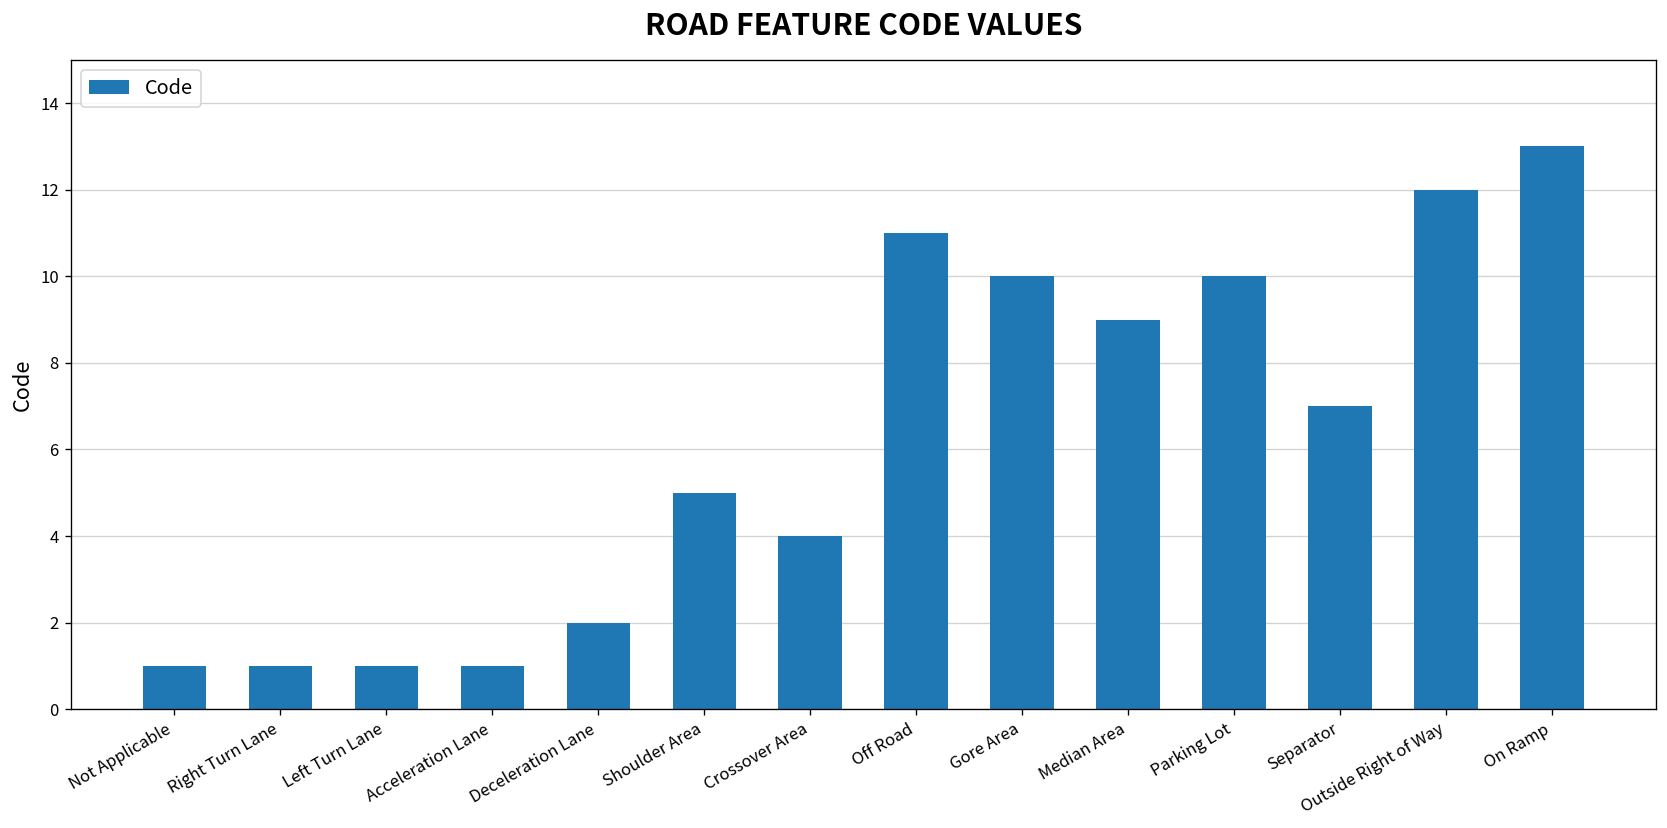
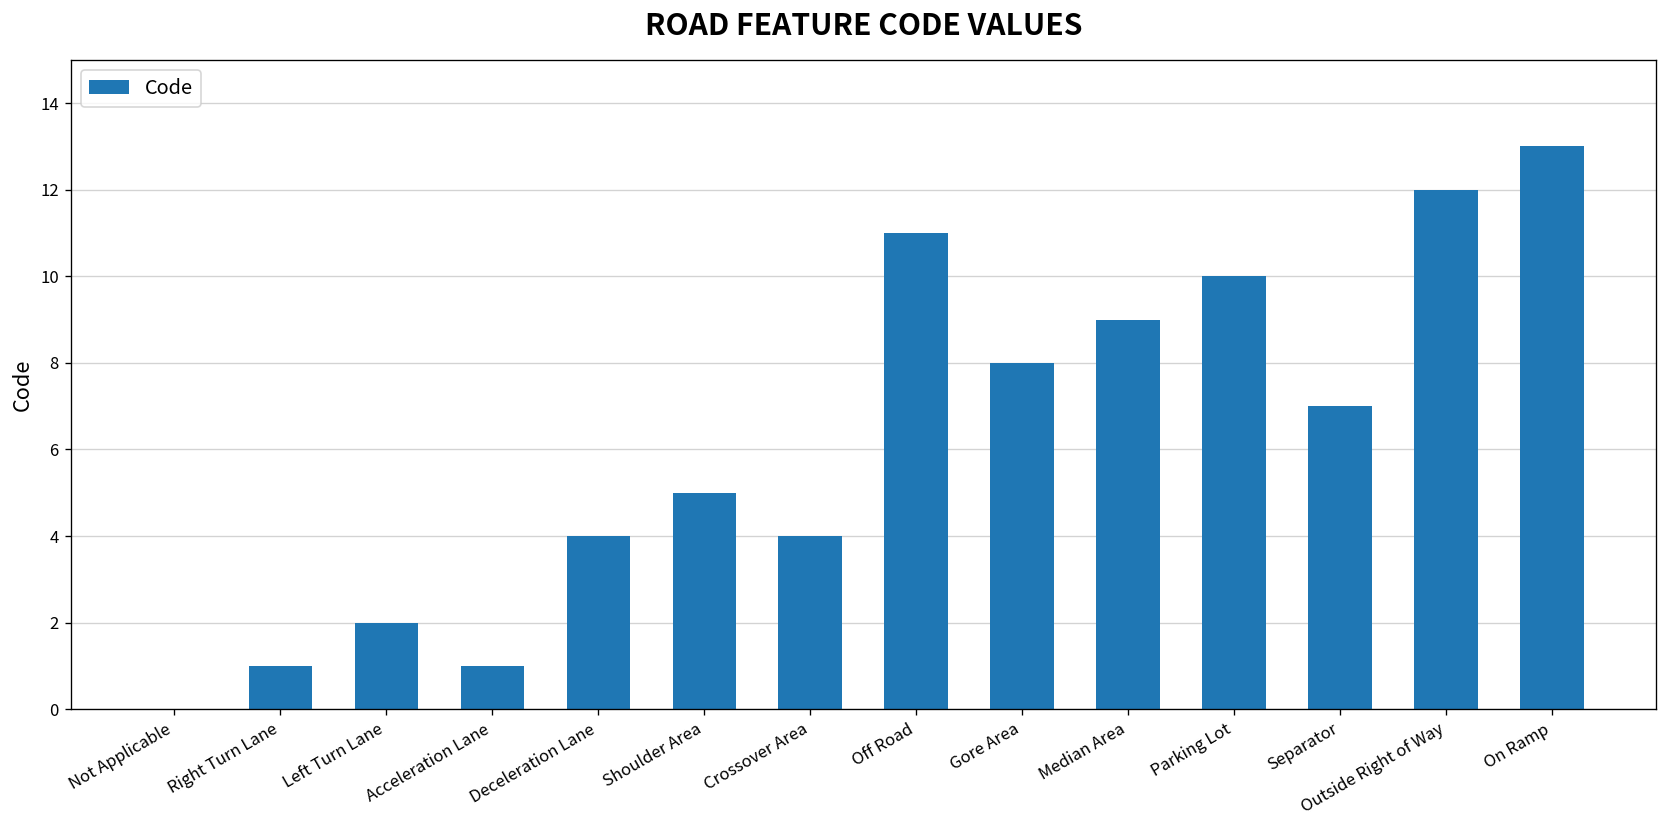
  {
-   "Not Applicable": 1,
+   "Not Applicable": 0,
    "Right Turn Lane": 1,
-   "Left Turn Lane": 1,
+   "Left Turn Lane": 2,
    "Acceleration Lane": 1,
-   "Deceleration Lane": 2,
+   "Deceleration Lane": 4,
    "Shoulder Area": 5,
    "Crossover Area": 4,
    "Off Road": 11,
-   "Gore Area": 10,
+   "Gore Area": 8,
    "Median Area": 9,
    "Parking Lot": 10,
    "Separator": 7,
    "Outside Right of Way": 12,
    "On Ramp": 13
  }
